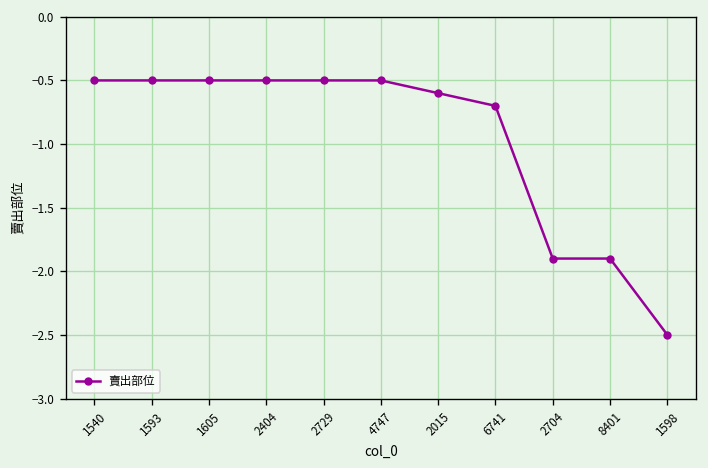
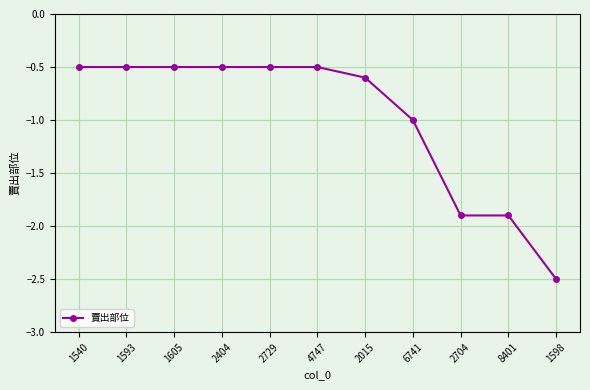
  {
    "1540": -0.5,
    "1593": -0.5,
    "1605": -0.5,
    "2404": -0.5,
    "2729": -0.5,
    "4747": -0.5,
    "2015": -0.6,
-   "6741": -0.7,
+   "6741": -1.0,
    "2704": -1.9,
    "8401": -1.9,
    "1598": -2.5
  }
